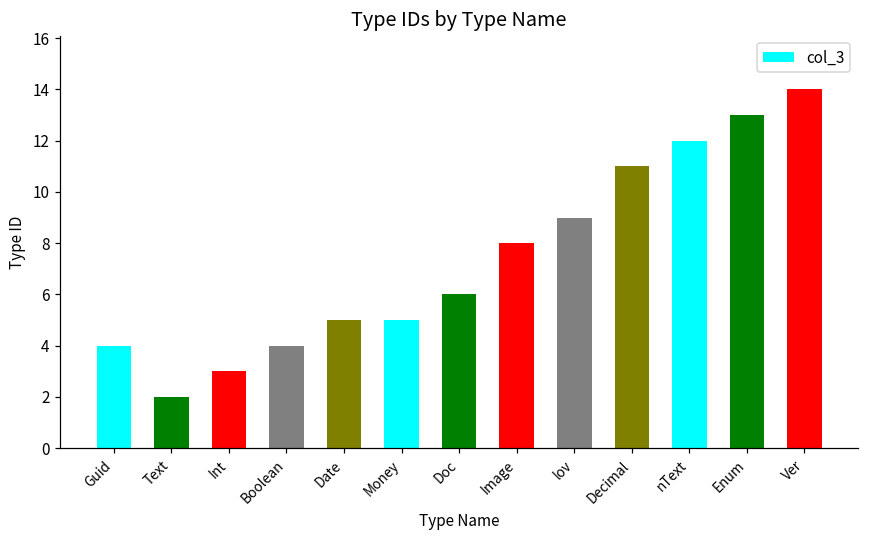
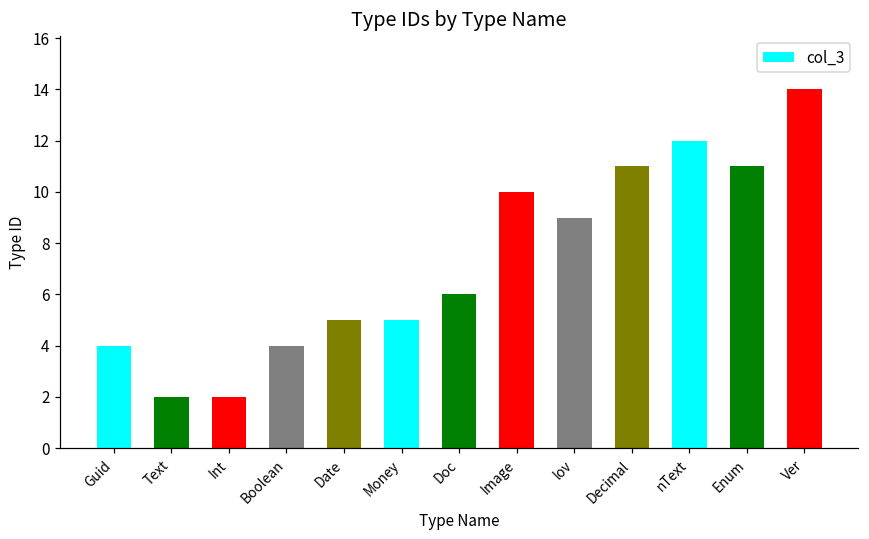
  {
    "Guid": 4,
    "Text": 2,
-   "Int": 3,
+   "Int": 2,
    "Boolean": 4,
    "Date": 5,
    "Money": 5,
    "Doc": 6,
-   "Image": 8,
+   "Image": 10,
    "lov": 9,
    "Decimal": 11,
    "nText": 12,
-   "Enum": 13,
+   "Enum": 11,
    "Ver": 14
  }
